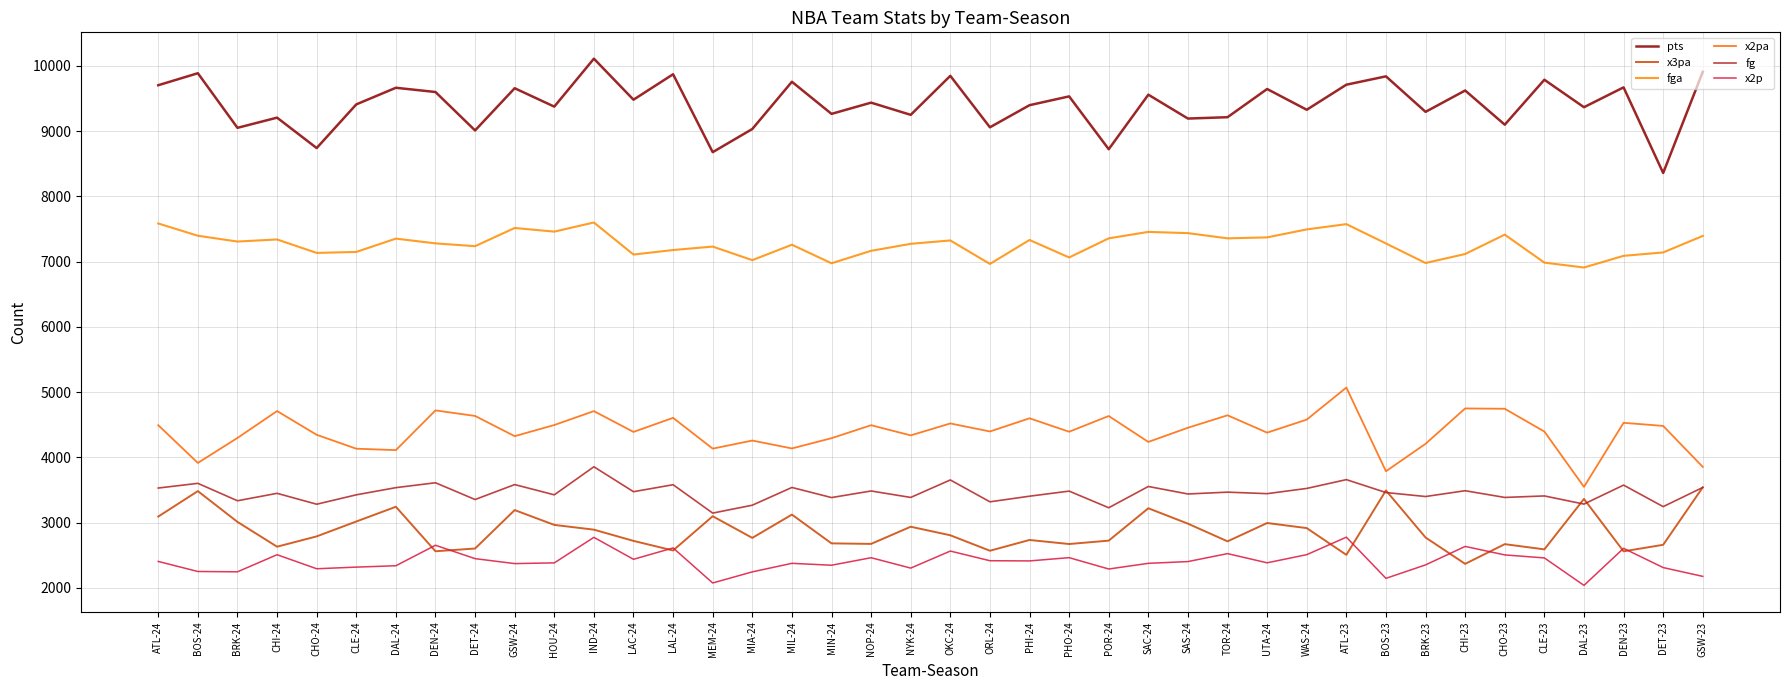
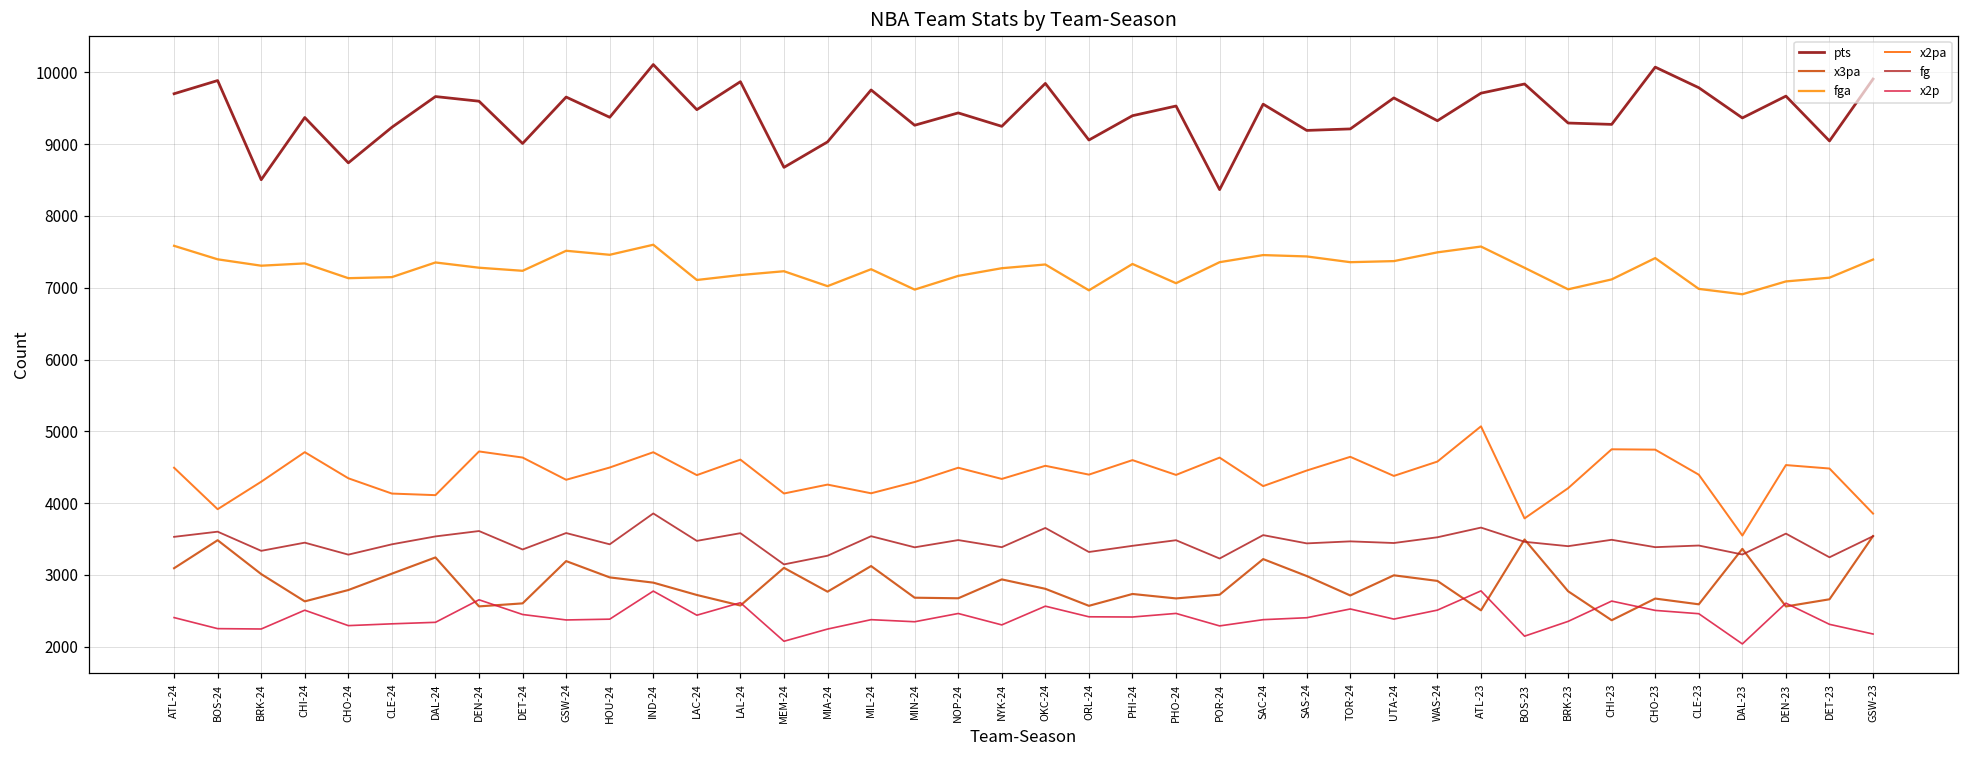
  {
    "pts": {
      "ATL-24": 9700,
      "BOS-24": 9900,
-     "BRK-24": 9100,
-     "CHI-24": 9200,
+     "BRK-24": 8500,
+     "CHI-24": 9400,
      "CHO-24": 8700,
-     "CLE-24": 9400,
+     "CLE-24": 9200,
      "DAL-24": 9700,
      "DEN-24": 9600,
      "DET-24": 9000,
      "GSW-24": 9700,
      "HOU-24": 9400,
      "IND-24": 10100,
      "LAC-24": 9500,
      "LAL-24": 9900,
      "MEM-24": 8700,
      "MIA-24": 9000,
      "MIL-24": 9800,
      "MIN-24": 9300,
      "NOP-24": 9400,
      "NYK-24": 9200,
      "OKC-24": 9800,
      "ORL-24": 9100,
      "PHI-24": 9400,
      "PHO-24": 9500,
-     "POR-24": 8700,
+     "POR-24": 8400,
      "SAC-24": 9600,
      "SAS-24": 9200,
      "TOR-24": 9200,
      "UTA-24": 9600,
      "WAS-24": 9300,
      "ATL-23": 9700,
      "BOS-23": 9800,
      "BRK-23": 9300,
-     "CHI-23": 9600,
-     "CHO-23": 9100,
+     "CHI-23": 9300,
+     "CHO-23": 10100,
      "CLE-23": 9800,
      "DAL-23": 9400,
      "DEN-23": 9700,
-     "DET-23": 8400
+     "DET-23": 9000
    }
  }
